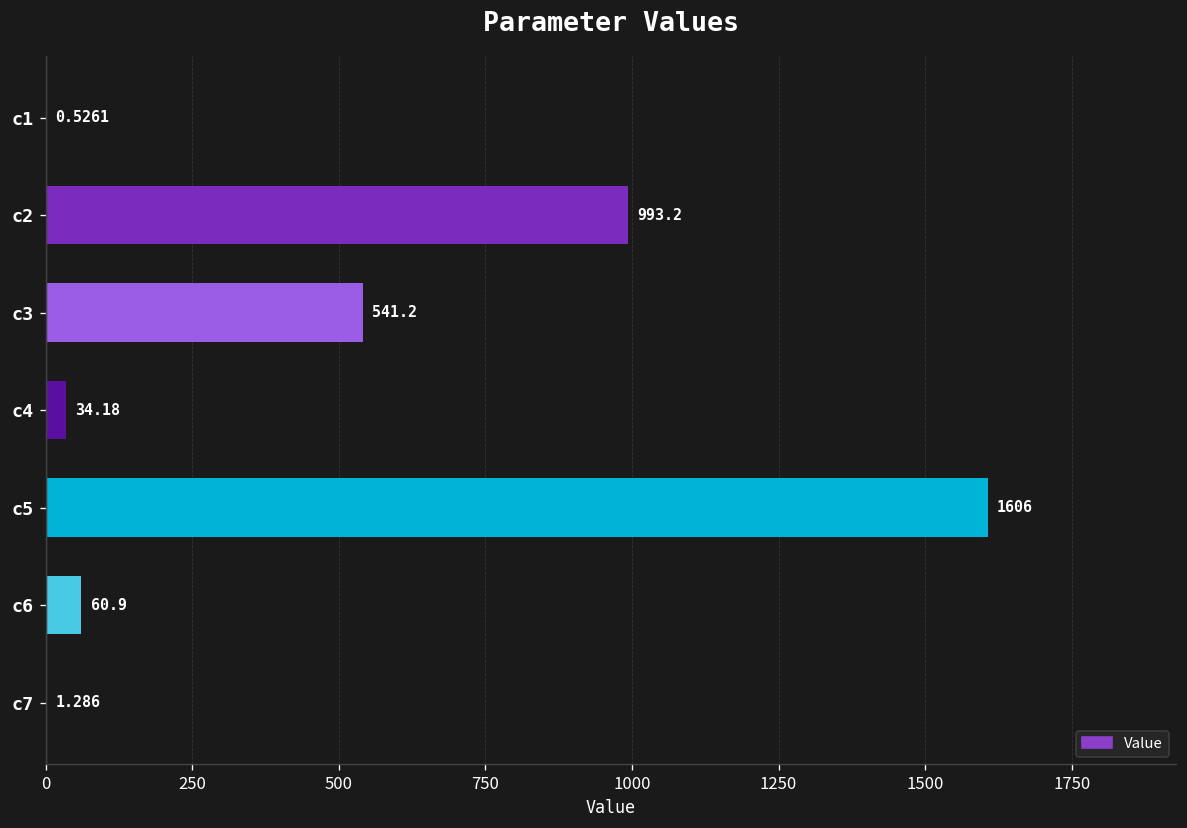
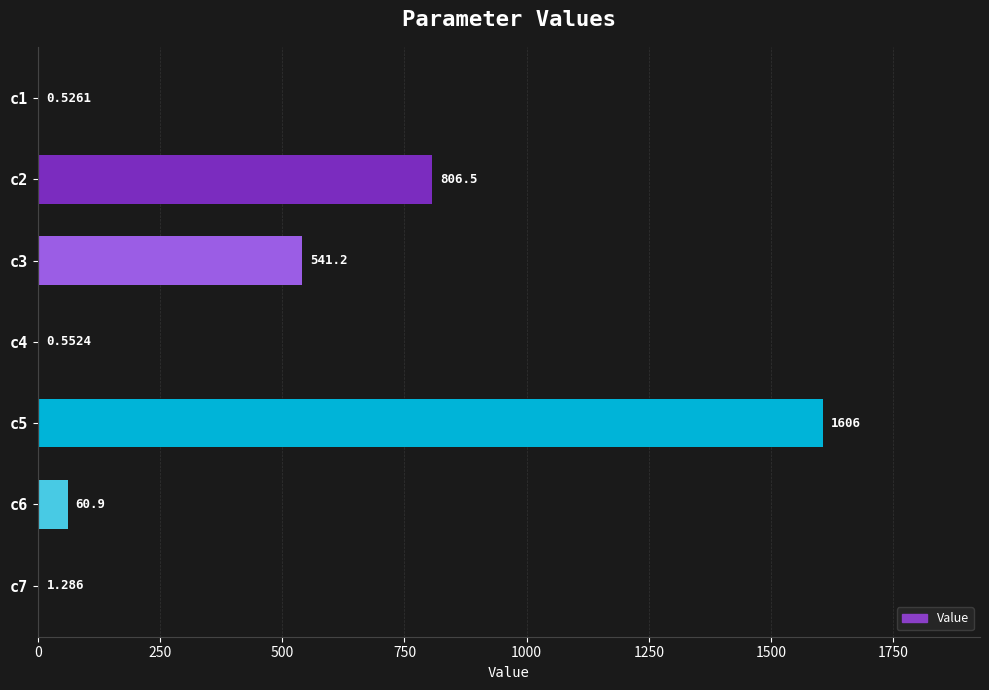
  {
    "c1": 0.5261,
-   "c2": 993.2,
+   "c2": 806.5,
    "c3": 541.2,
-   "c4": 34.18,
+   "c4": 0.5524,
    "c5": 1606,
    "c6": 60.9,
    "c7": 1.286
  }
